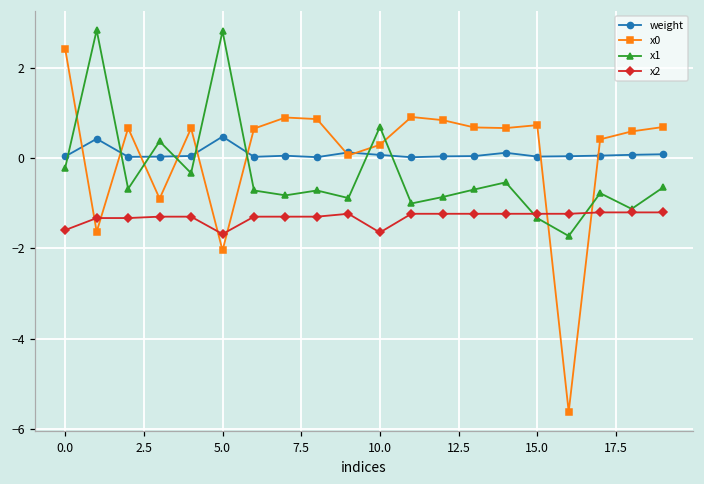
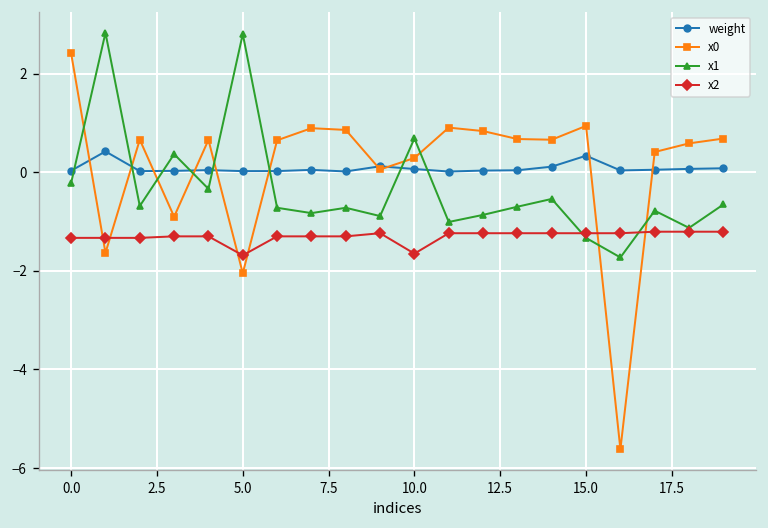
  {
    "weight": {
      "0.0": 0.0,
-     "5.0": 0.5,
+     "5.0": 0.0,
      "10.0": 0.1,
-     "15.0": 0.0
+     "15.0": 0.3
    },
    "x0": {
      "0.0": 2.4,
      "5.0": -2.0,
      "10.0": 0.3,
-     "15.0": 0.7
+     "15.0": 0.9
    },
    "x1": {
      "0.0": -0.2,
      "5.0": 2.8,
      "10.0": 0.7,
      "15.0": -1.3
    },
    "x2": {
-     "0.0": -1.6,
+     "0.0": -1.3,
      "5.0": -1.7,
      "10.0": -1.6,
      "15.0": -1.2
    }
  }
